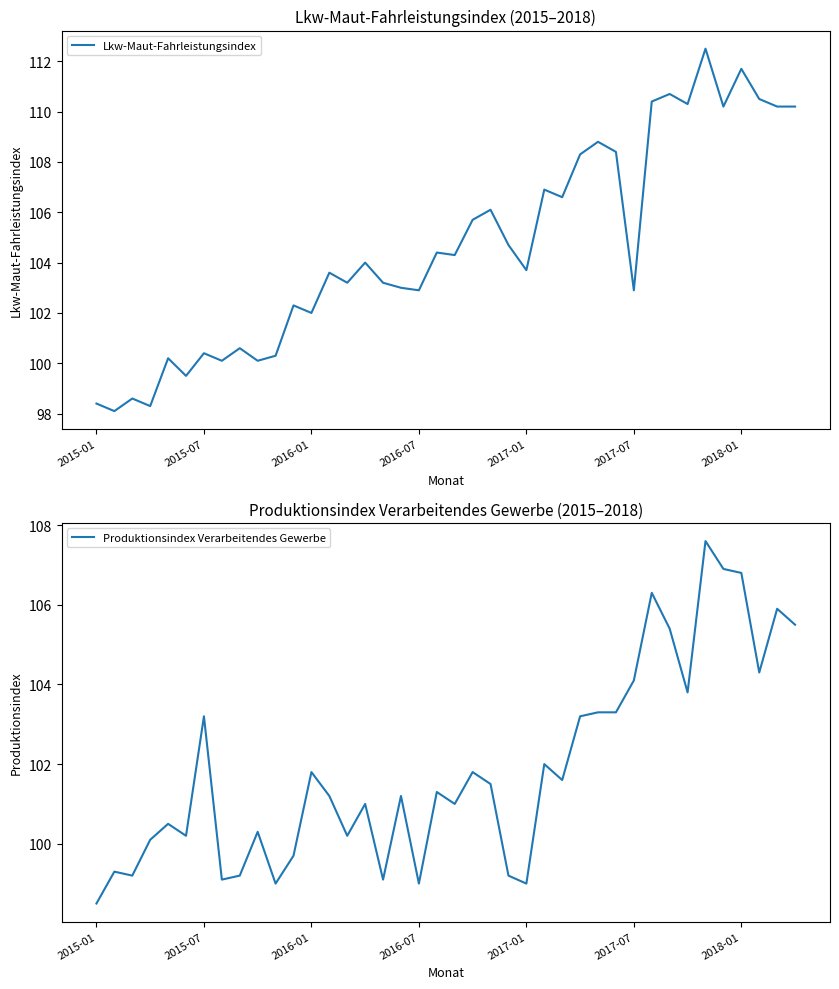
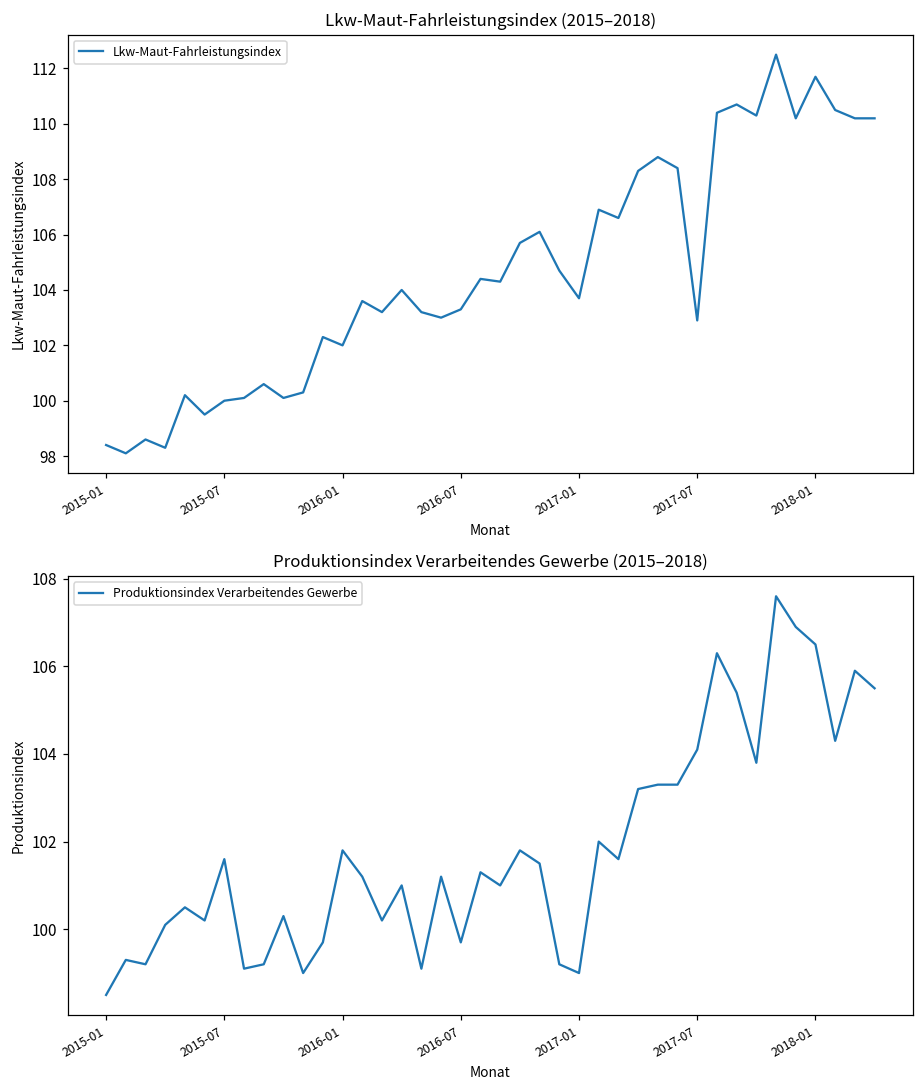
  {
    "Lkw-Maut-Fahrleistungsindex (2015–2018)": {
      "2015-01": 98.4,
-     "2015-07": 100.4,
+     "2015-07": 100.0,
      "2016-01": 102.0,
-     "2016-07": 102.9,
+     "2016-07": 103.3,
      "2017-01": 103.7,
      "2017-07": 102.9,
      "2018-01": 111.7
    },
    "Produktionsindex Verarbeitendes Gewerbe (2015–2018)": {
      "2015-01": 98.5,
-     "2015-07": 103.2,
+     "2015-07": 101.6,
      "2016-01": 101.8,
-     "2016-07": 99.0,
+     "2016-07": 99.7,
      "2017-01": 99.0,
      "2017-07": 104.1,
-     "2018-01": 106.8
+     "2018-01": 106.5
    }
  }
